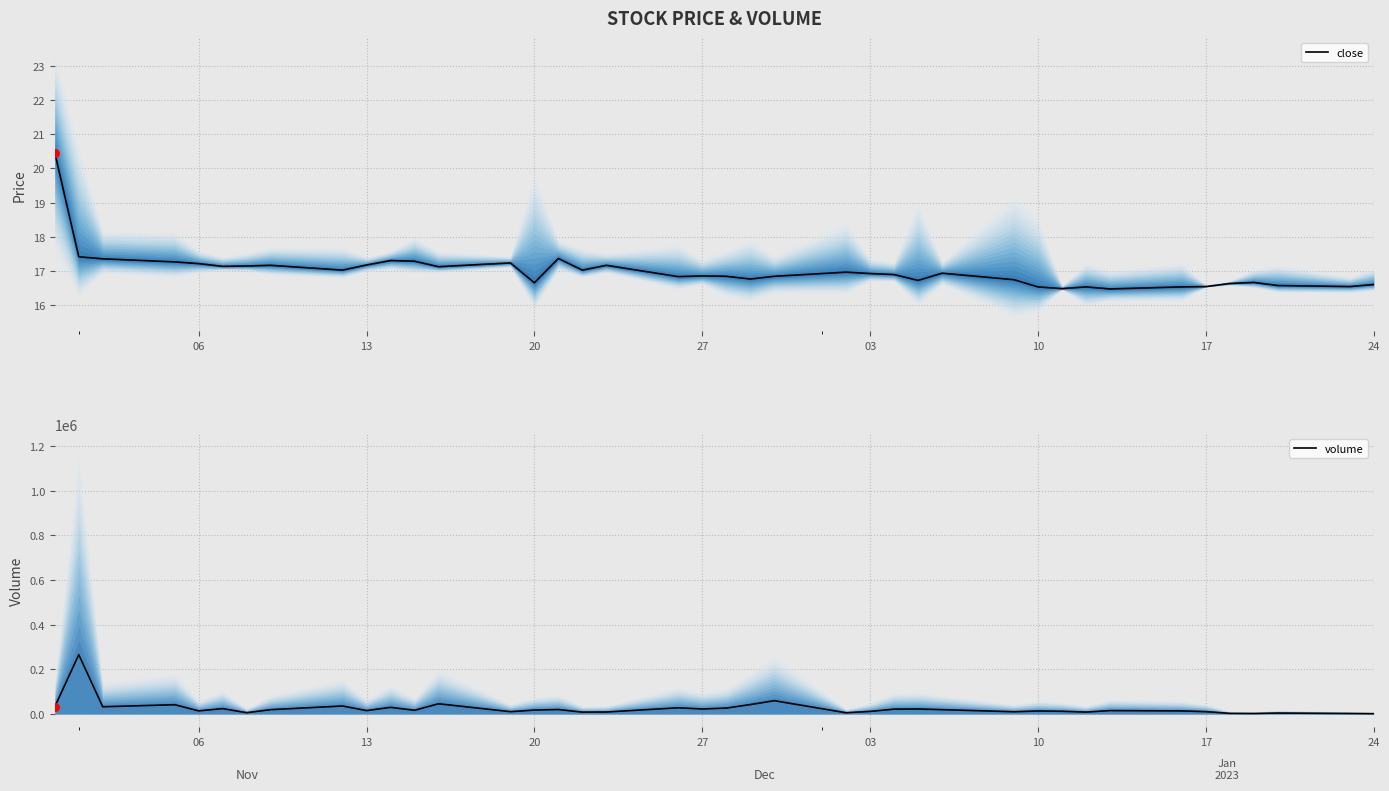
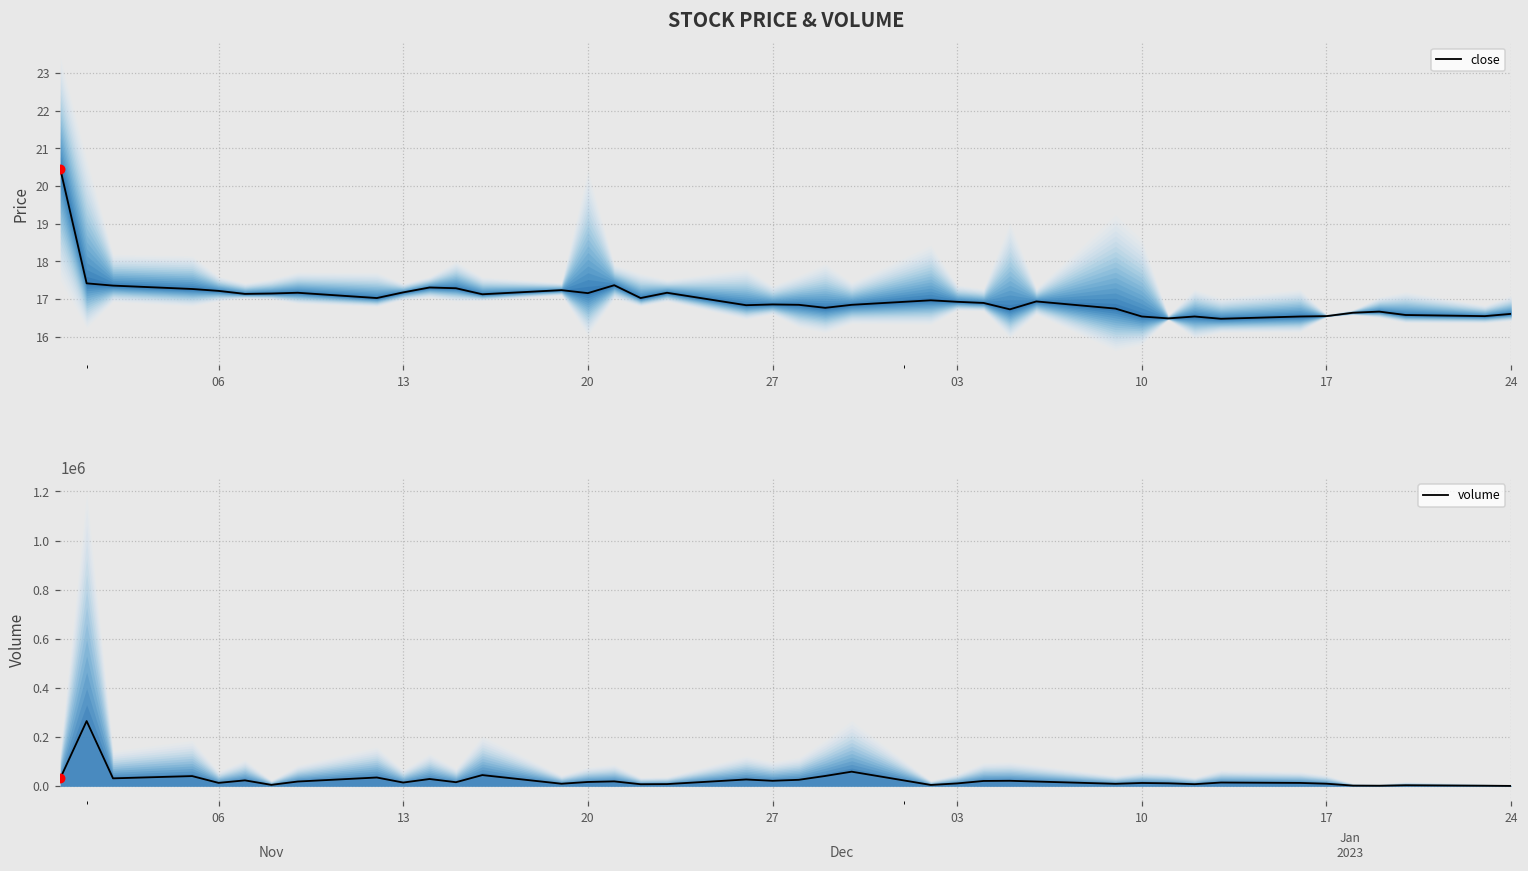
  {
    "STOCK PRICE & VOLUME": {
      "close": {
-       "20": 16.7,
+       "20": 17.2,
        "10": 16.5
      }
    }
  }
